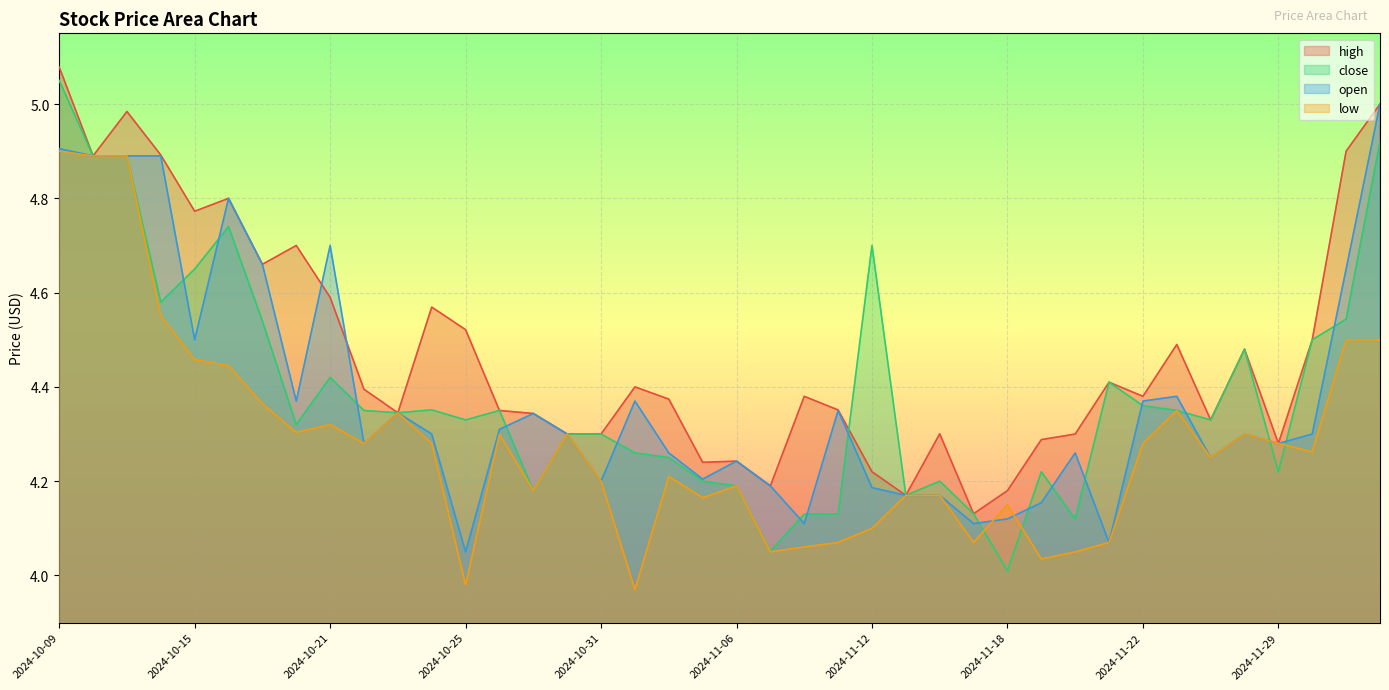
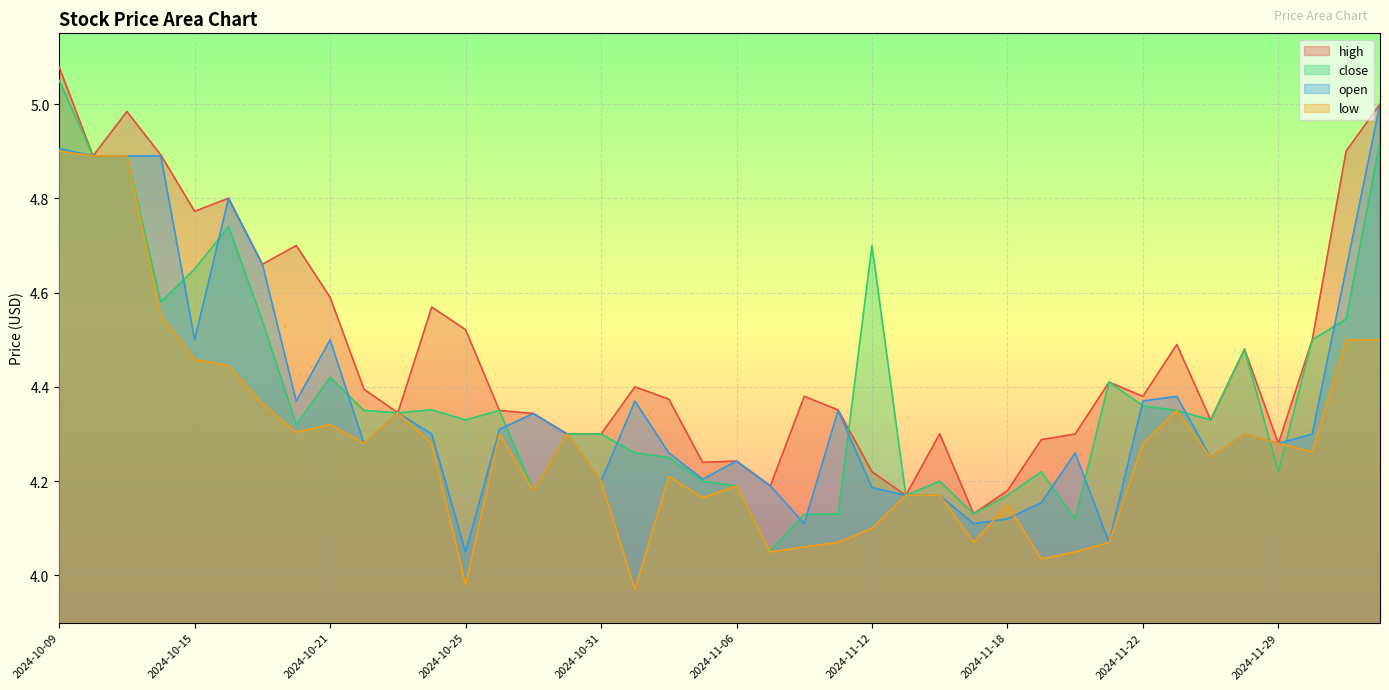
  {
    "close": {
      "2024-10-09": 5.05,
      "2024-10-15": 4.65,
      "2024-10-21": 4.42,
      "2024-10-25": 4.33,
      "2024-11-12": 4.70,
-     "2024-11-18": 4.01,
+     "2024-11-18": 4.17,
      "2024-11-22": 4.36,
      "2024-11-29": 4.22
    },
    "open": {
      "2024-10-09": 4.91,
      "2024-10-15": 4.5,
-     "2024-10-21": 4.7,
+     "2024-10-21": 4.5,
      "2024-10-25": 4.05,
      "2024-11-12": 4.19,
      "2024-11-18": 4.12,
      "2024-11-22": 4.37
    }
  }
